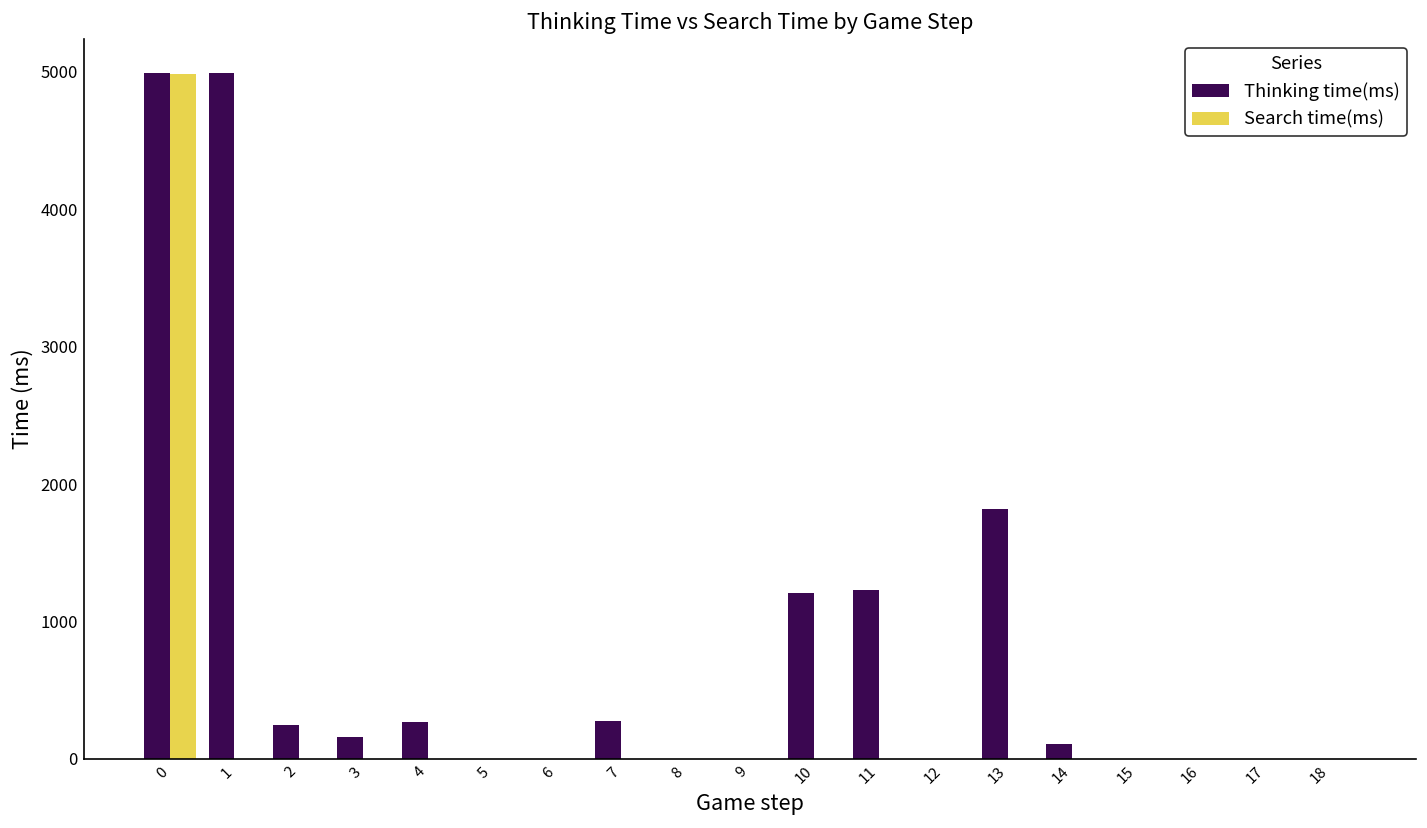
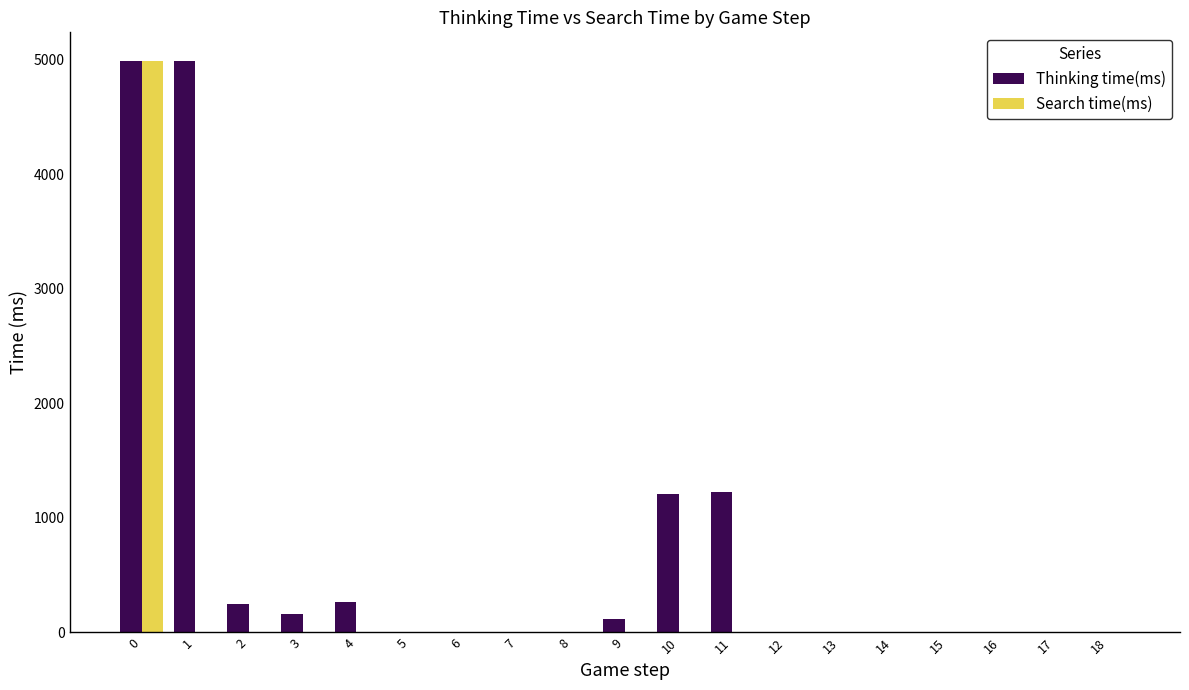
  {
    "Thinking time(ms)": {
      "0": 4990,
      "1": 4990,
      "2": 250,
      "3": 160,
      "4": 270,
      "5": 0,
      "6": 0,
-     "7": 280,
+     "7": 0,
      "8": 0,
-     "9": 0,
+     "9": 120,
      "10": 1210,
      "11": 1230,
      "12": 0,
-     "13": 1820,
-     "14": 110,
+     "13": 0,
+     "14": 0,
      "15": 0,
      "16": 0,
      "17": 0,
      "18": 0
    },
    "Search time(ms)": {
      "0": 4990,
      "1": 0,
      "2": 0,
      "3": 0,
      "4": 0,
      "5": 0,
      "6": 0,
      "7": 0,
      "8": 0,
      "9": 0,
      "10": 0,
      "11": 0,
      "12": 0,
      "13": 0,
      "14": 0,
      "15": 0,
      "16": 0,
      "17": 0,
      "18": 0
    }
  }
